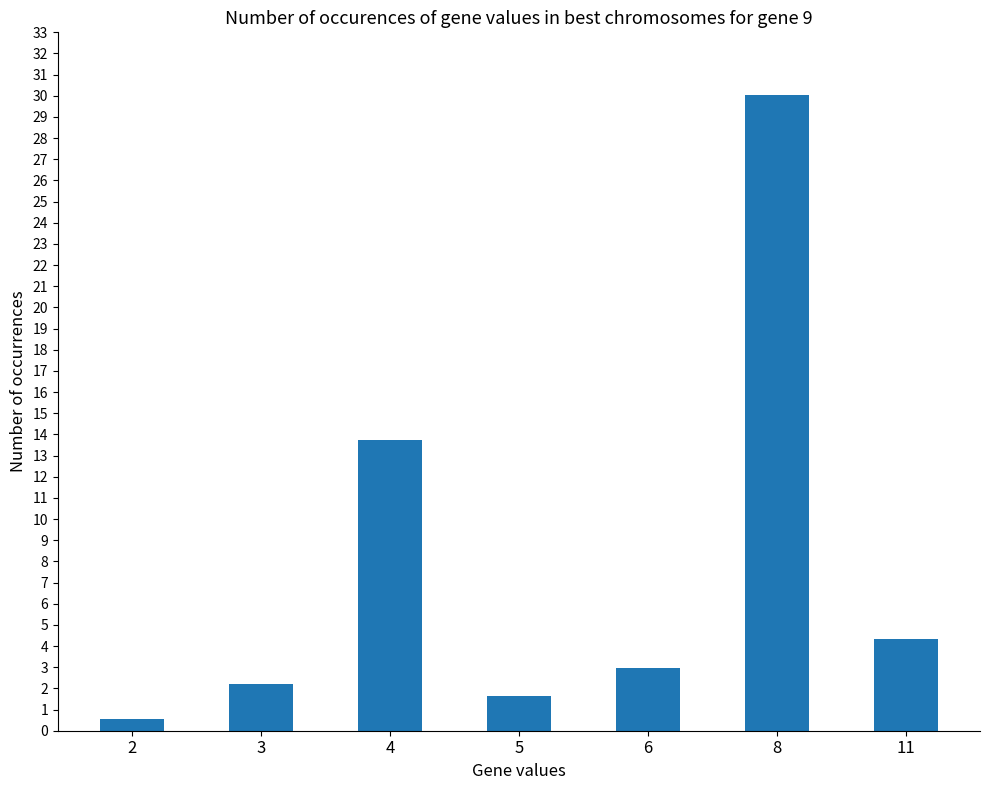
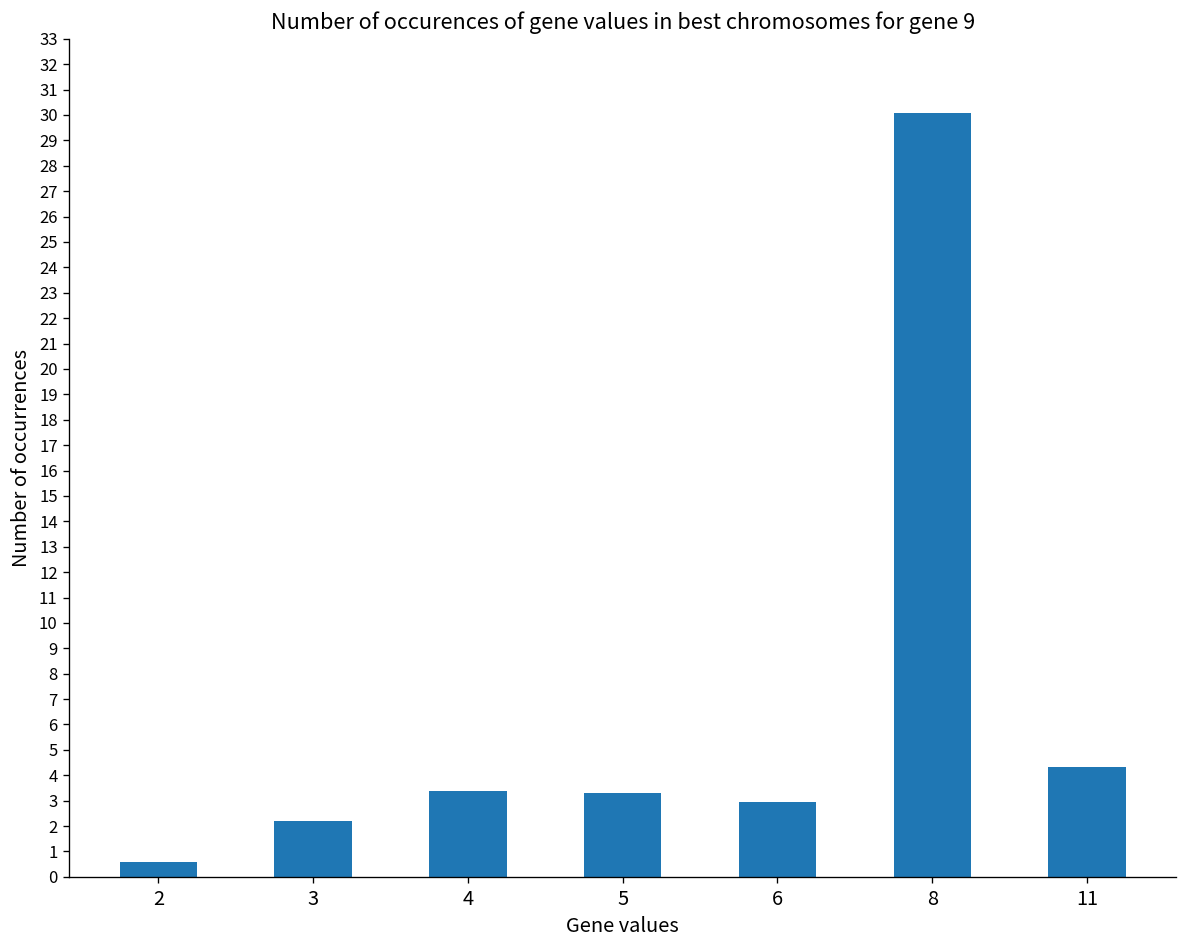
  {
    "2": 0.6,
    "3": 2.2,
-   "4": 13.7,
-   "5": 1.6,
+   "4": 3.4,
+   "5": 3.3,
    "6": 2.9,
    "8": 30.1,
    "11": 4.3
  }
